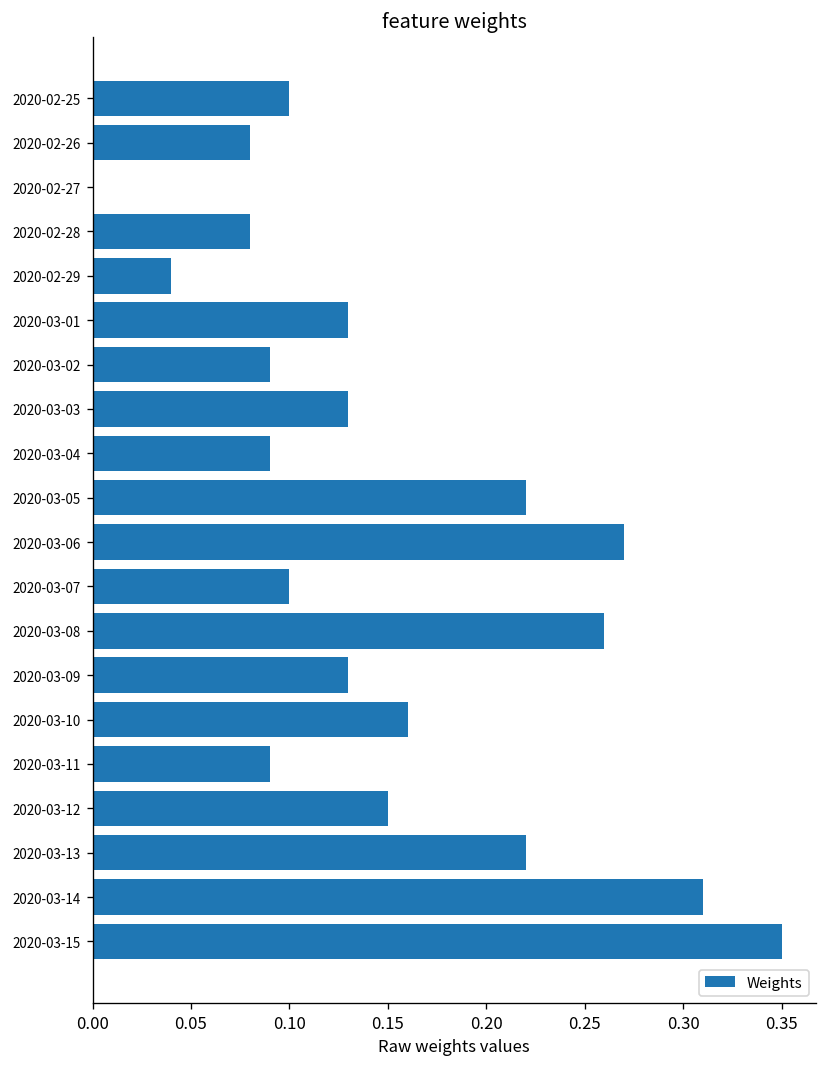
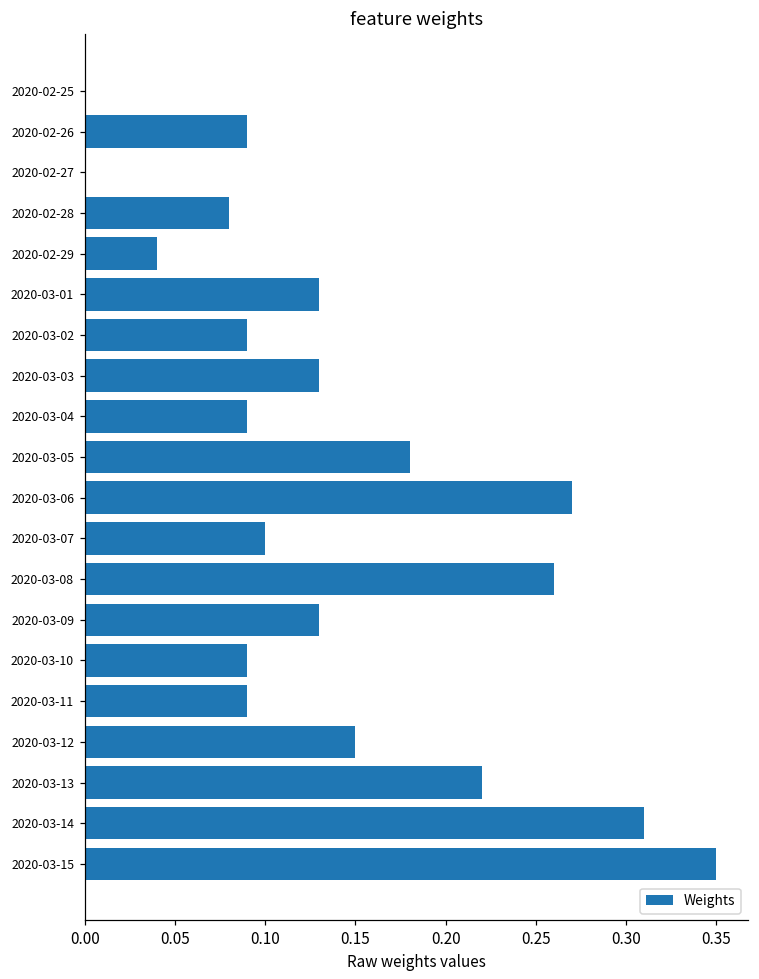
  {
-   "2020-02-25": 0.1,
-   "2020-02-26": 0.08,
+   "2020-02-25": 0.0,
+   "2020-02-26": 0.09,
    "2020-02-27": 0.00,
    "2020-02-28": 0.08,
    "2020-02-29": 0.04,
    "2020-03-01": 0.13,
    "2020-03-02": 0.09,
    "2020-03-03": 0.13,
    "2020-03-04": 0.09,
-   "2020-03-05": 0.22,
+   "2020-03-05": 0.18,
    "2020-03-06": 0.27,
    "2020-03-07": 0.10,
    "2020-03-08": 0.26,
    "2020-03-09": 0.13,
-   "2020-03-10": 0.16,
+   "2020-03-10": 0.09,
    "2020-03-11": 0.09,
    "2020-03-12": 0.15,
    "2020-03-13": 0.22,
    "2020-03-14": 0.31,
    "2020-03-15": 0.35
  }
